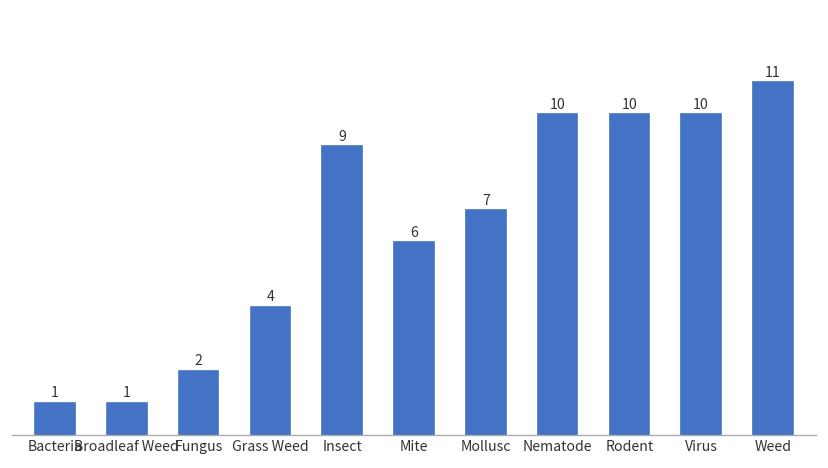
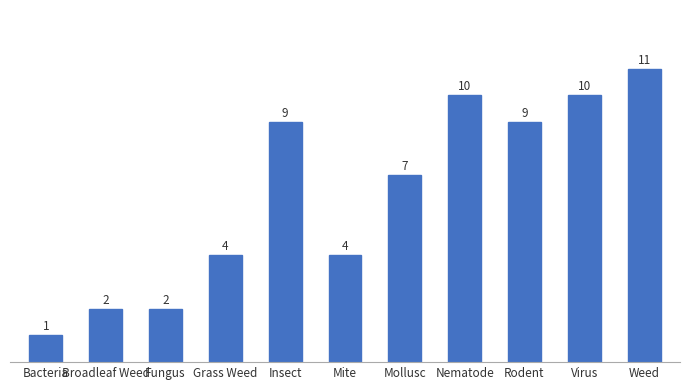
  {
-   "Broadleaf Weed": 1,
+   "Broadleaf Weed": 2,
    "Fungus": 2,
    "Grass Weed": 4,
    "Insect": 9,
-   "Mite": 6,
+   "Mite": 4,
    "Mollusc": 7,
    "Nematode": 10,
-   "Rodent": 10,
+   "Rodent": 9,
    "Virus": 10,
    "Weed": 11
  }
